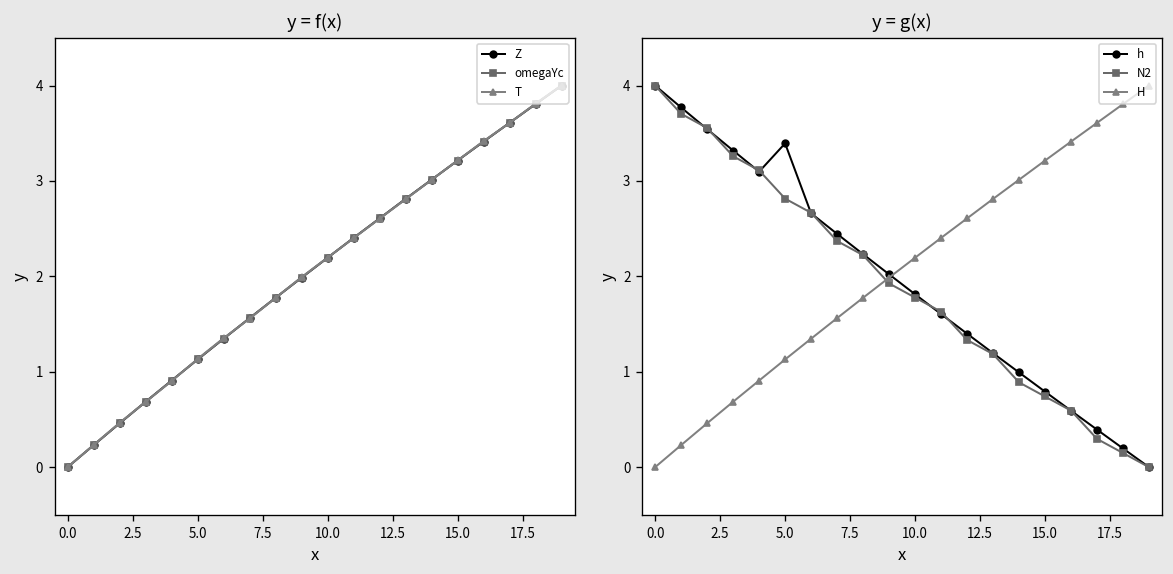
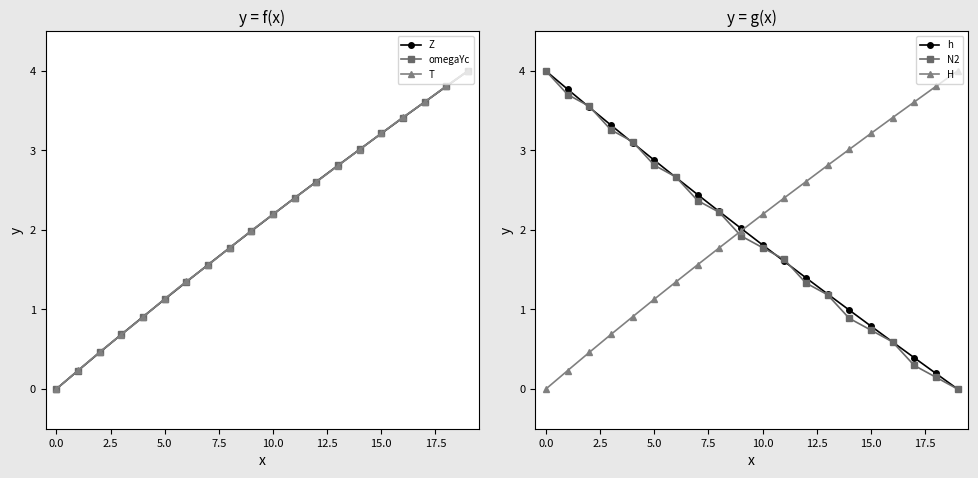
  {
    "y = g(x)": {
      "h": {
-       "5.0": 3.4,
+       "5.0": 2.9,
        "10.0": 1.8,
        "15.0": 0.8
      }
    }
  }
